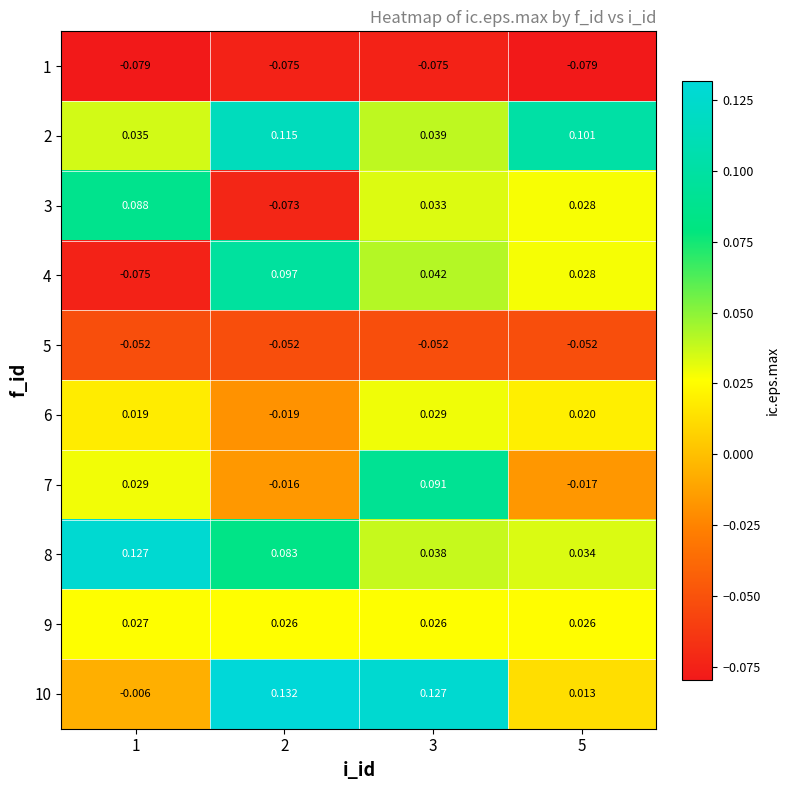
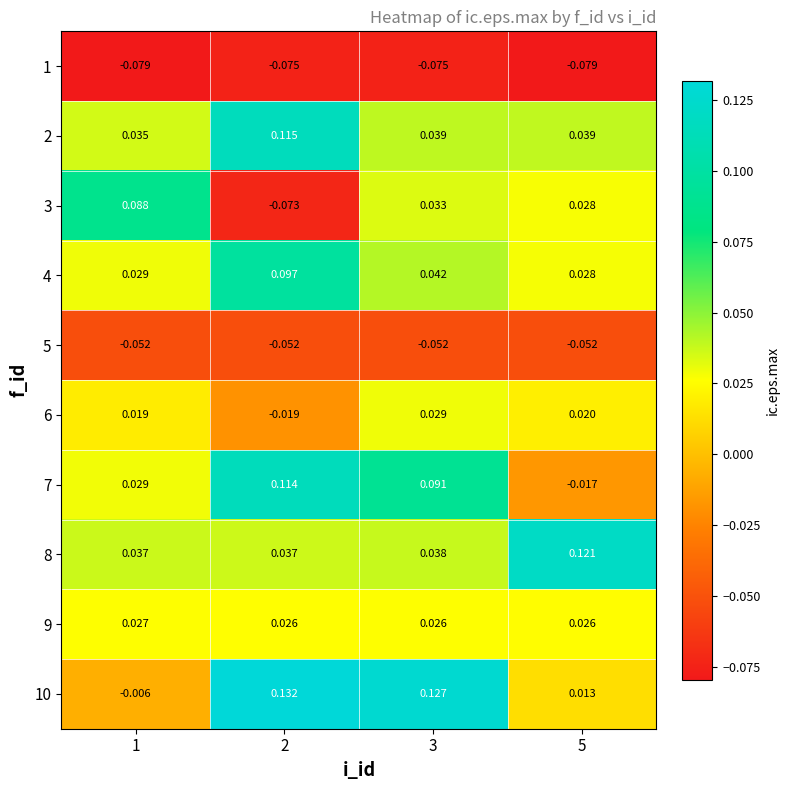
  {
    "1": {
      "1": -0.079,
      "2": -0.075,
      "3": -0.075,
      "5": -0.079
    },
    "2": {
      "1": 0.035,
      "2": 0.115,
      "3": 0.039,
-     "5": 0.101
+     "5": 0.039
    },
    "3": {
      "1": 0.088,
      "2": -0.073,
      "3": 0.033,
      "5": 0.028
    },
    "4": {
-     "1": -0.075,
+     "1": 0.029,
      "2": 0.097,
      "3": 0.042,
      "5": 0.028
    },
    "5": {
      "1": -0.052,
      "2": -0.052,
      "3": -0.052,
      "5": -0.052
    },
    "6": {
      "1": 0.019,
      "2": -0.019,
      "3": 0.029,
      "5": 0.020
    },
    "7": {
      "1": 0.029,
-     "2": -0.016,
+     "2": 0.114,
      "3": 0.091,
      "5": -0.017
    },
    "8": {
-     "1": 0.127,
-     "2": 0.083,
+     "1": 0.037,
+     "2": 0.037,
      "3": 0.038,
-     "5": 0.034
+     "5": 0.121
    },
    "9": {
      "1": 0.027,
      "2": 0.026,
      "3": 0.026,
      "5": 0.026
    },
    "10": {
      "1": -0.006,
      "2": 0.132,
      "3": 0.127,
      "5": 0.013
    }
  }
